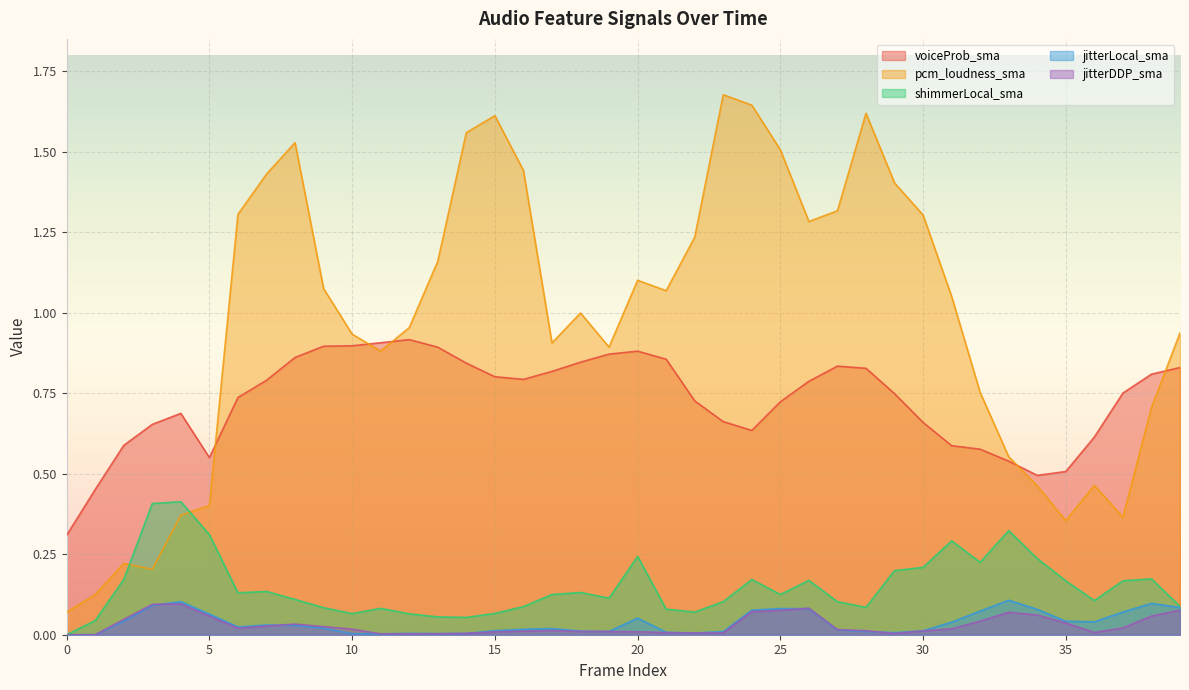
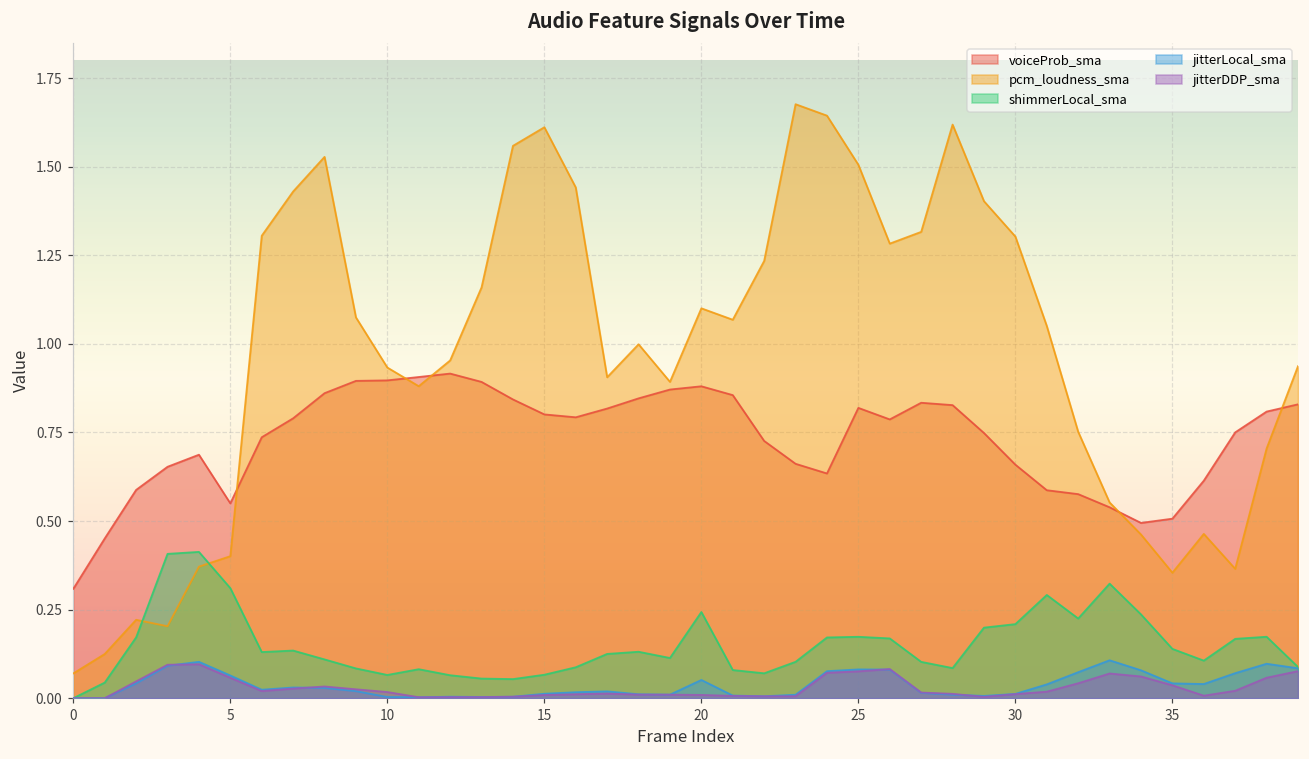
  {
    "voiceProb_sma": {
      "0": 0.31,
      "5": 0.55,
      "10": 0.90,
      "15": 0.80,
      "20": 0.88,
-     "25": 0.72,
+     "25": 0.82,
      "30": 0.66,
      "35": 0.51
    },
    "pcm_loudness_sma": {
      "0": 0.07,
      "5": 0.40,
      "10": 0.93,
      "15": 1.61,
      "20": 1.10,
      "25": 1.51,
      "30": 1.30,
      "35": 0.35
    },
    "shimmerLocal_sma": {
      "5": 0.31,
      "10": 0.07,
      "15": 0.07,
      "20": 0.24,
-     "25": 0.12,
+     "25": 0.17,
      "30": 0.21,
-     "35": 0.17
+     "35": 0.14
    },
    "jitterLocal_sma": {
      "10": 0.00,
      "20": 0.05
    },
    "jitterDDP_sma": {
      "10": 0.02,
      "20": 0.01
    }
  }
